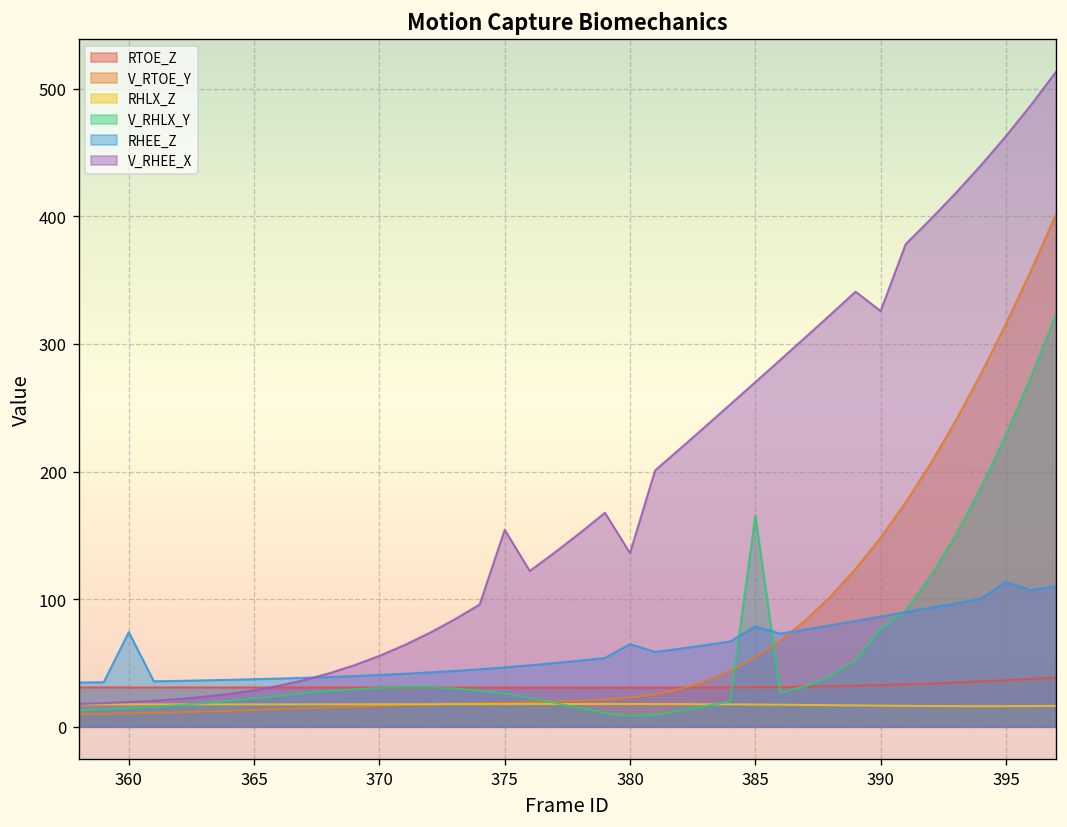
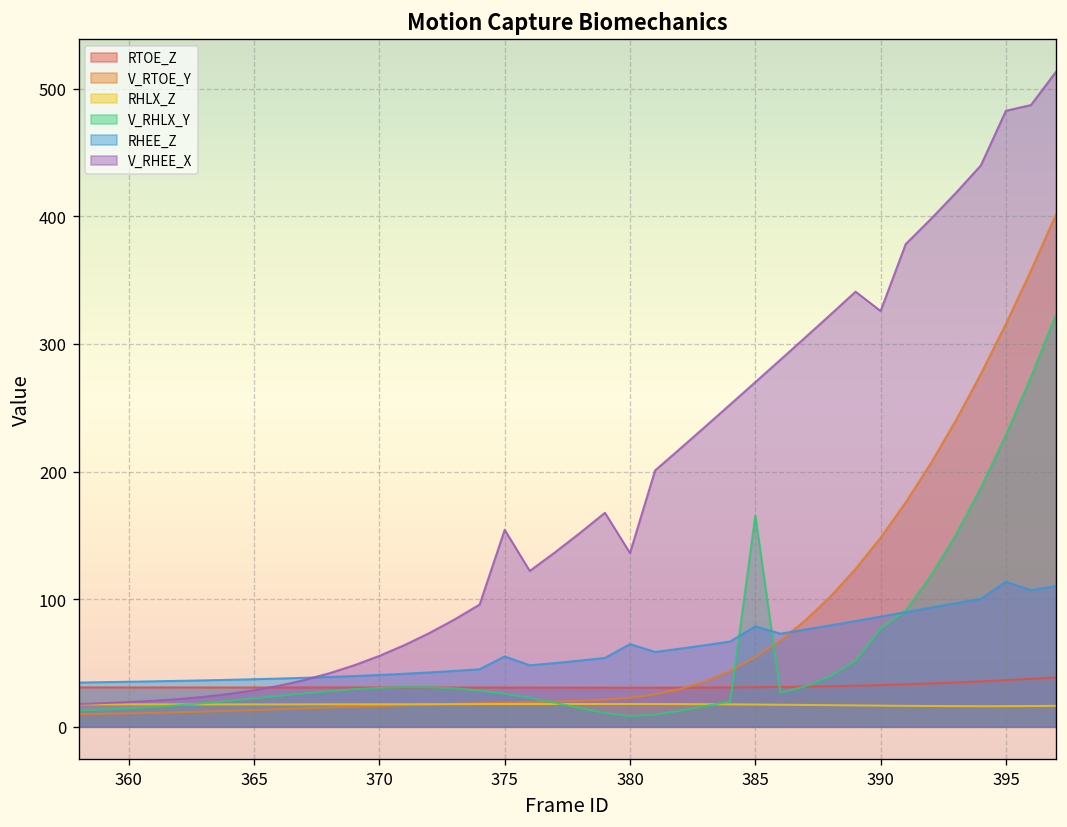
  {
    "V_RHLX_Y": {
      "360": 14,
      "365": 22,
      "375": 26,
      "380": 8,
      "385": 166,
      "390": 77,
      "395": 229
    },
    "RHEE_Z": {
-     "360": 74,
+     "360": 35,
      "365": 37,
      "370": 41,
-     "375": 47,
+     "375": 55,
      "380": 65,
      "385": 79,
      "390": 86,
      "395": 114
    },
    "V_RHEE_X": {
      "370": 56,
      "375": 154,
      "380": 136,
      "385": 270,
      "390": 326,
-     "395": 463
+     "395": 483
    }
  }
